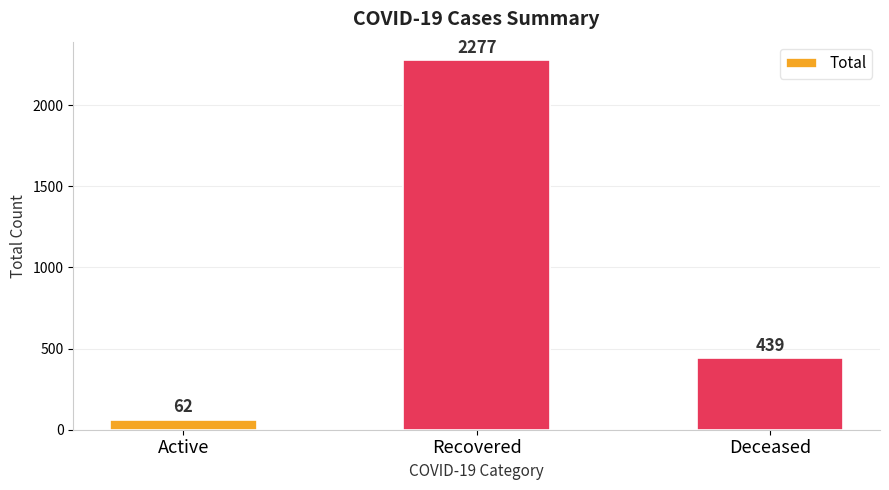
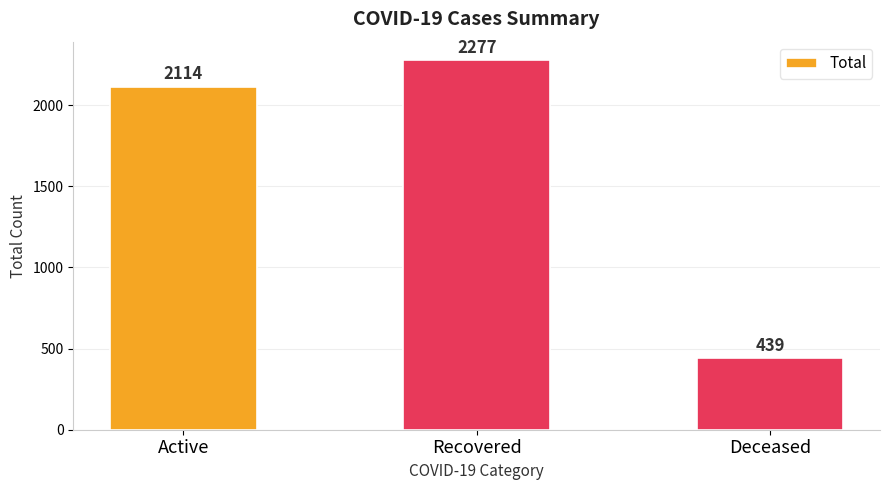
  {
-   "Active": 62,
+   "Active": 2114,
    "Recovered": 2277,
    "Deceased": 439
  }
